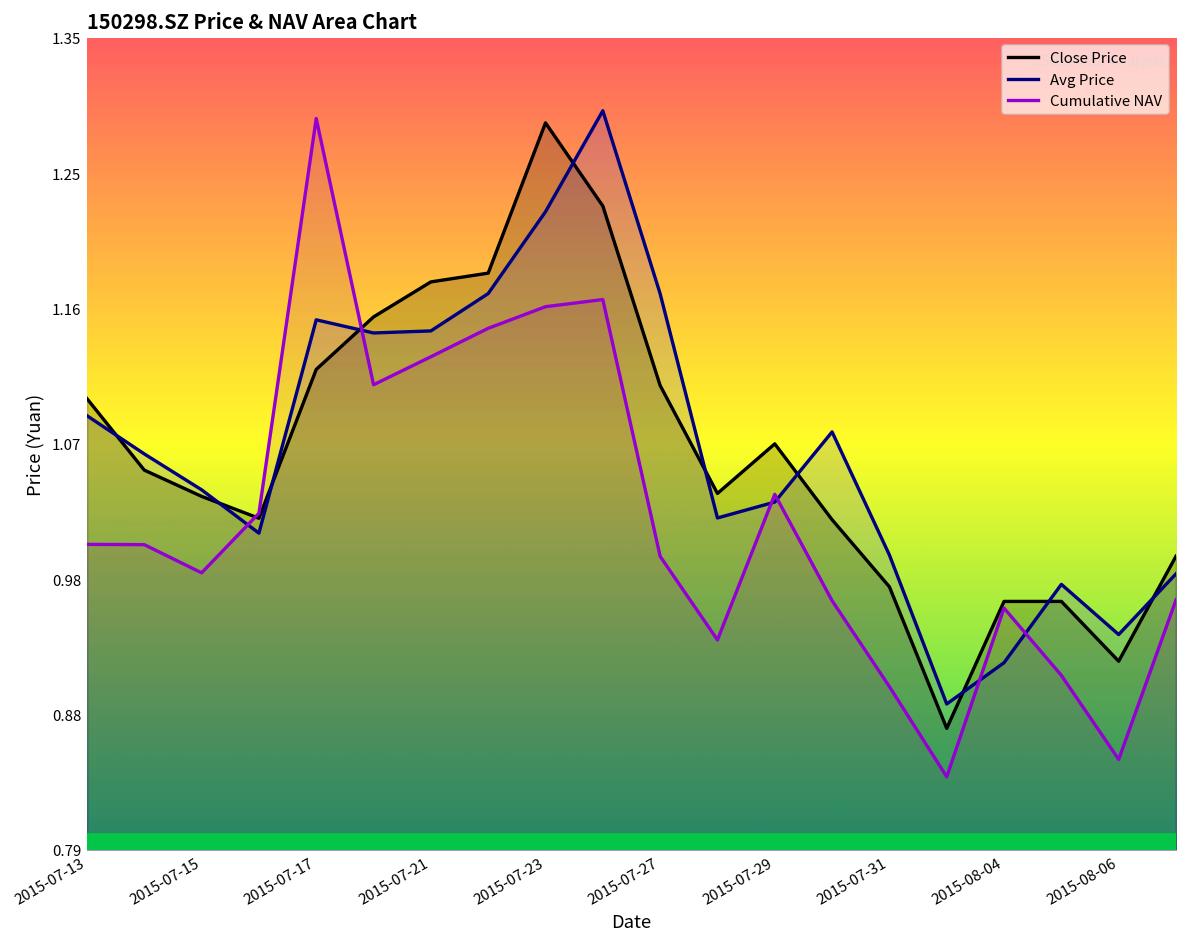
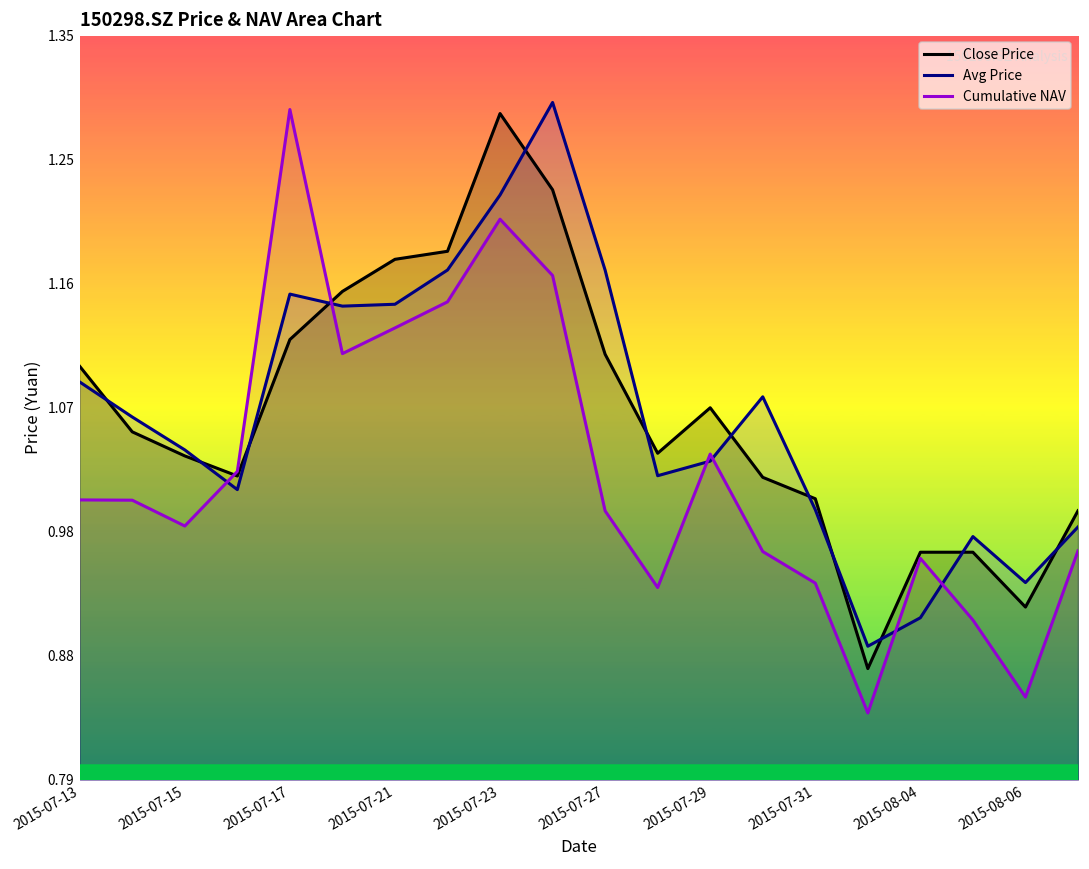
  {
    "Close Price": {
      "2015-07-13": 1.10,
      "2015-07-15": 1.03,
      "2015-07-17": 1.12,
      "2015-07-21": 1.18,
      "2015-07-23": 1.29,
      "2015-07-27": 1.11,
      "2015-07-29": 1.07,
-     "2015-07-31": 0.97,
+     "2015-07-31": 1.00,
      "2015-08-04": 0.96,
      "2015-08-06": 0.92
    },
    "Avg Price": {
      "2015-07-13": 1.087,
      "2015-07-15": 1.037,
      "2015-07-17": 1.153,
      "2015-07-21": 1.145,
      "2015-07-23": 1.227,
      "2015-07-27": 1.171,
      "2015-07-29": 1.028,
      "2015-07-31": 0.992,
-     "2015-08-04": 0.918,
+     "2015-08-04": 0.911,
      "2015-08-06": 0.937
    },
    "Cumulative NAV": {
      "2015-07-13": 0.999,
      "2015-07-15": 0.980,
      "2015-07-17": 1.291,
      "2015-07-21": 1.128,
-     "2015-07-23": 1.162,
+     "2015-07-23": 1.209,
      "2015-07-27": 0.991,
      "2015-07-29": 1.033,
-     "2015-07-31": 0.902,
+     "2015-07-31": 0.937,
      "2015-08-04": 0.955,
      "2015-08-06": 0.852
    }
  }
